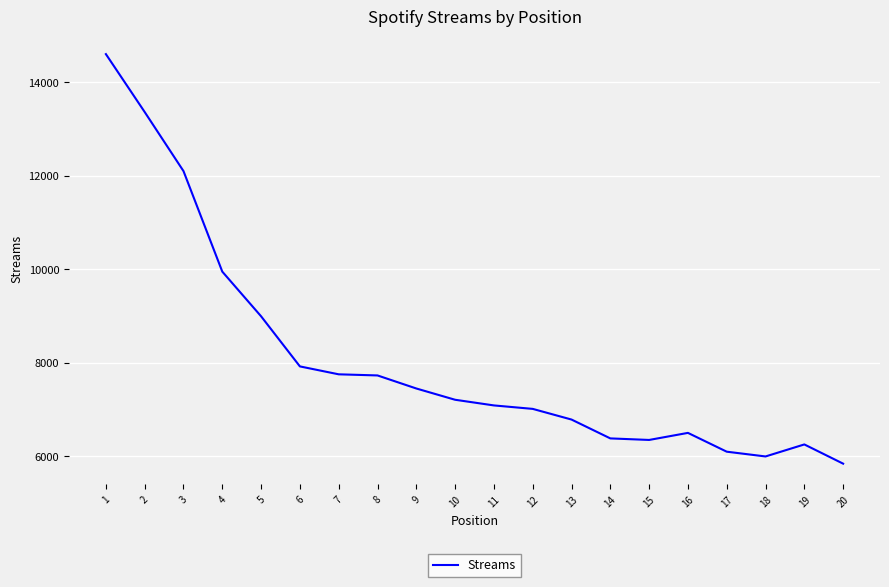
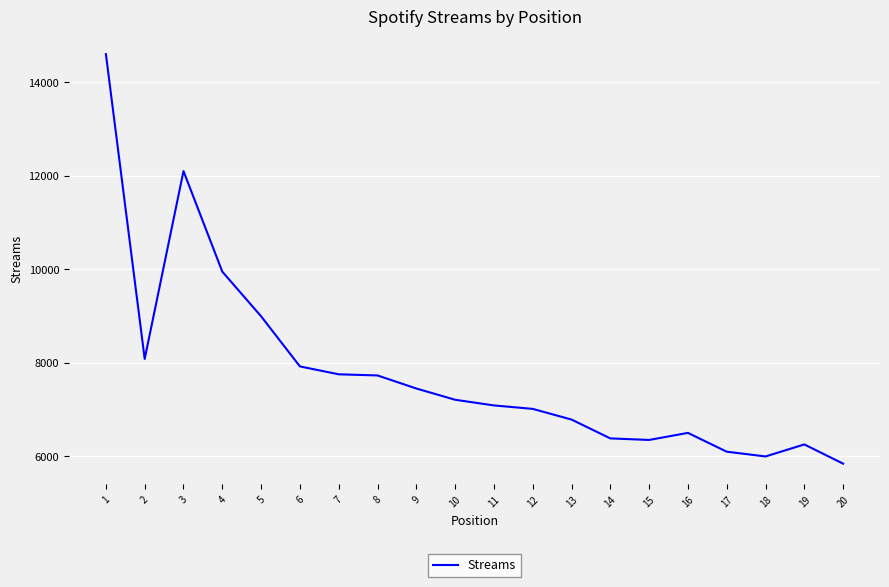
  {
    "1": 14600,
-   "2": 13400,
+   "2": 8100,
    "3": 12100,
    "4": 10000,
    "5": 9000,
    "6": 7900,
    "7": 7800,
    "8": 7700,
    "9": 7500,
    "10": 7200,
    "11": 7100,
    "12": 7000,
    "13": 6800,
    "14": 6400,
    "15": 6400,
    "16": 6500,
    "17": 6100,
    "18": 6000,
    "19": 6300,
    "20": 5800
  }
